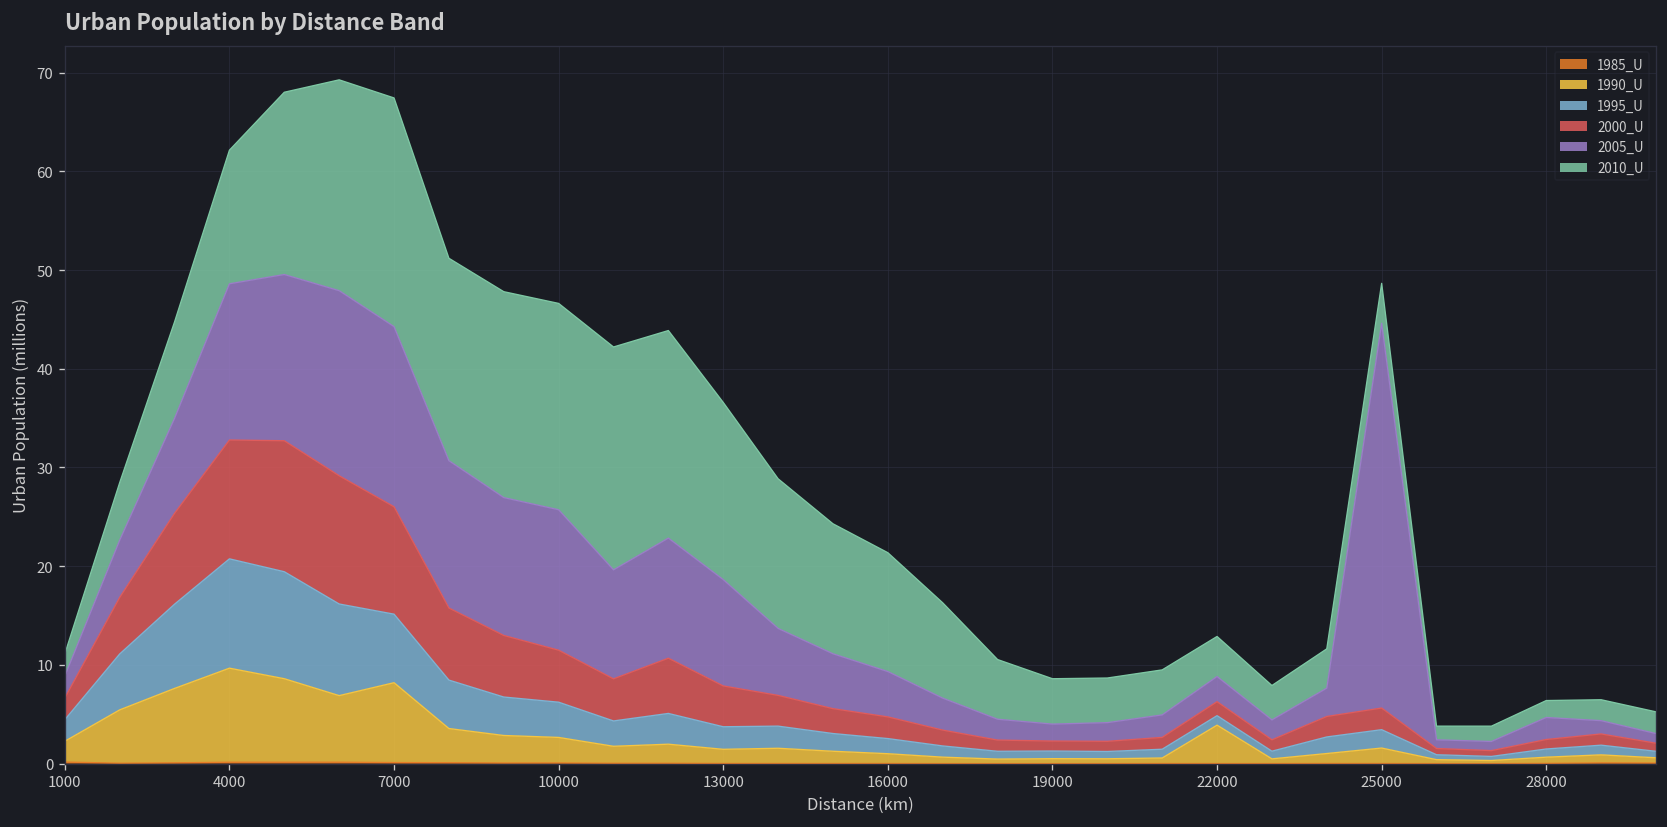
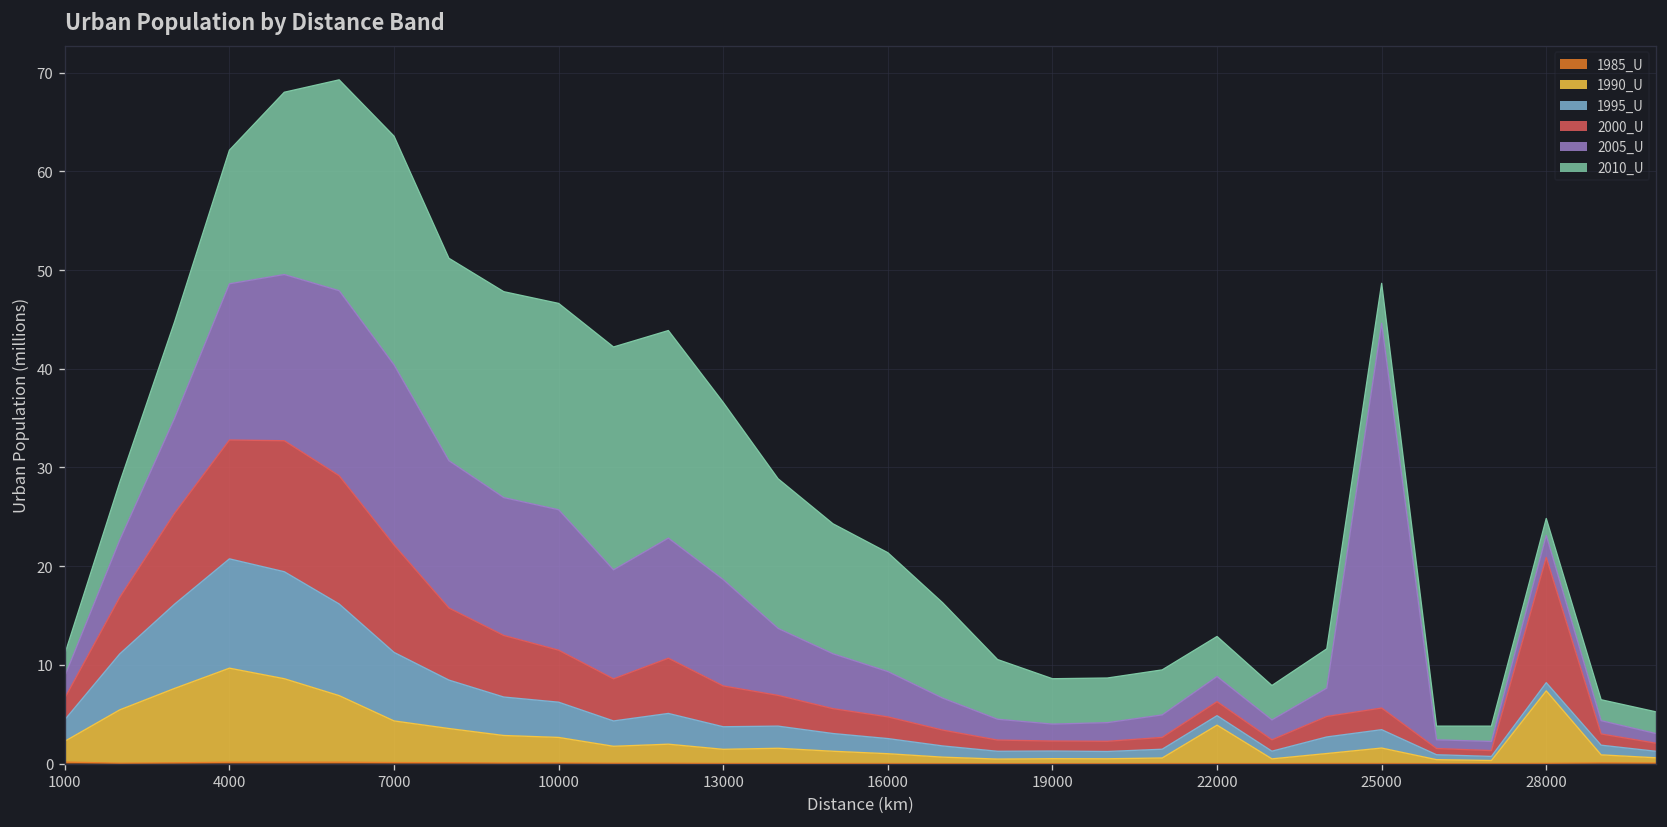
  {
    "1985_U": {
      "1000": 0,
      "4000": 0,
      "7000": 0,
      "10000": 0,
      "13000": 0,
      "16000": 0,
      "19000": 0,
      "22000": 0,
      "25000": 0,
      "28000": 0
    },
    "1990_U": {
      "1000": 2,
      "4000": 10,
-     "7000": 8,
+     "7000": 4,
      "10000": 3,
      "13000": 1,
      "16000": 1,
      "19000": 0,
      "22000": 4,
      "25000": 2,
-     "28000": 1
+     "28000": 7
    },
    "2000_U": {
      "1000": 2,
      "4000": 12,
      "7000": 11,
      "10000": 5,
      "13000": 4,
      "16000": 2,
      "19000": 1,
      "22000": 1,
      "25000": 2,
-     "28000": 1
+     "28000": 13
    },
    "2005_U": {
      "1000": 2,
      "4000": 16,
      "7000": 18,
      "10000": 14,
      "13000": 11,
      "16000": 5,
      "19000": 2,
      "22000": 3,
      "25000": 39,
      "28000": 2
    }
  }
